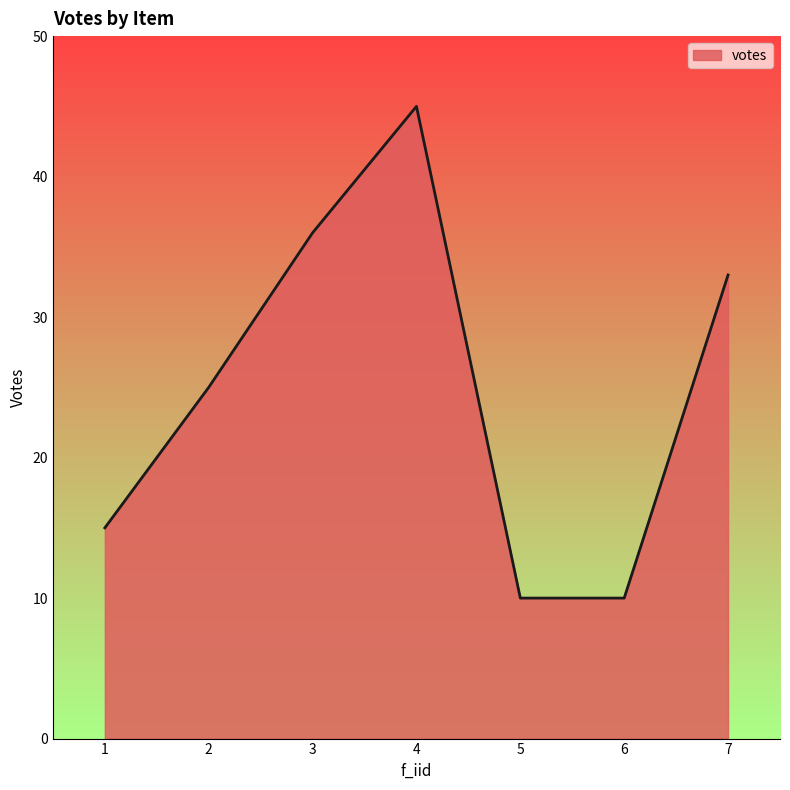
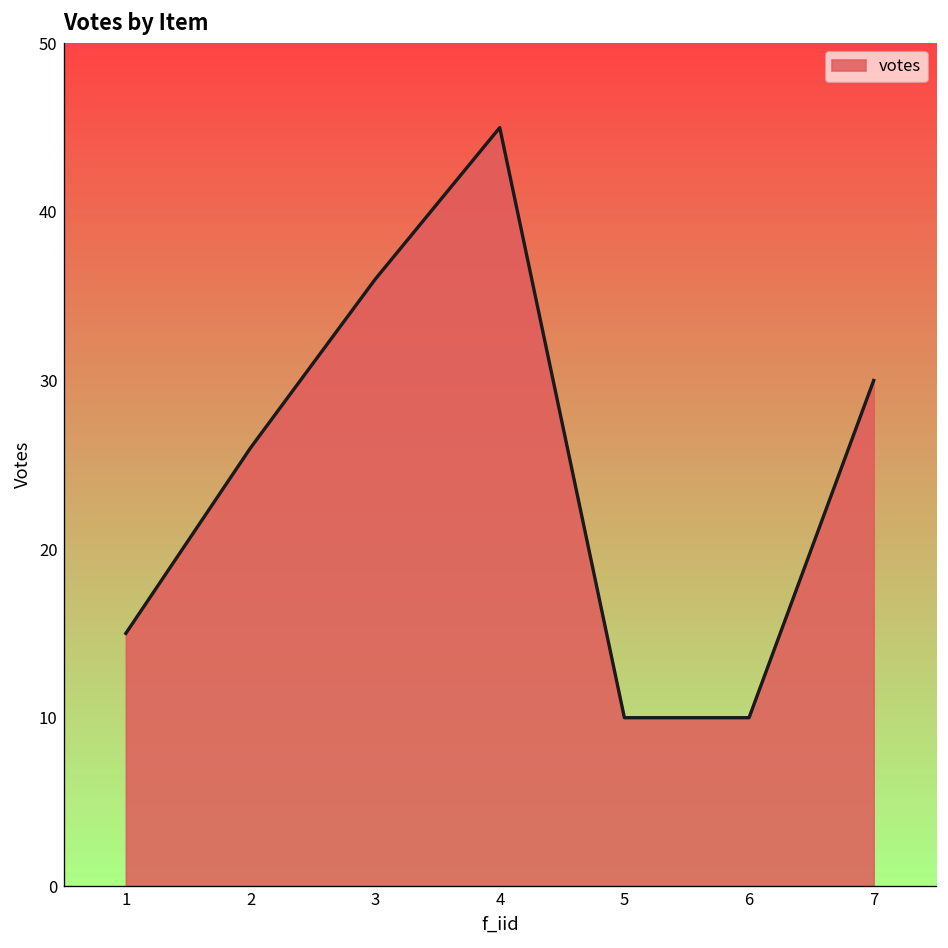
  {
    "1": 15,
-   "2": 25,
+   "2": 26,
    "3": 36,
    "4": 45,
    "5": 10,
    "6": 10,
-   "7": 33
+   "7": 30
  }
